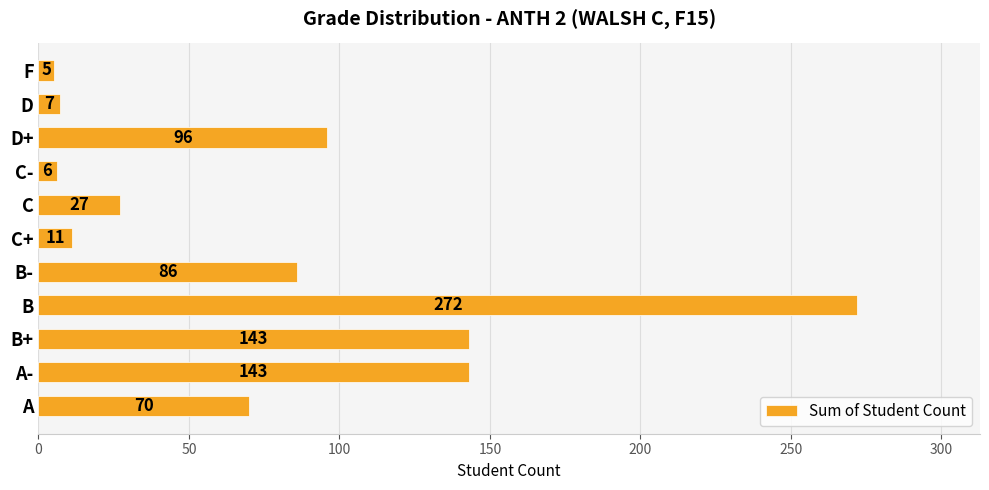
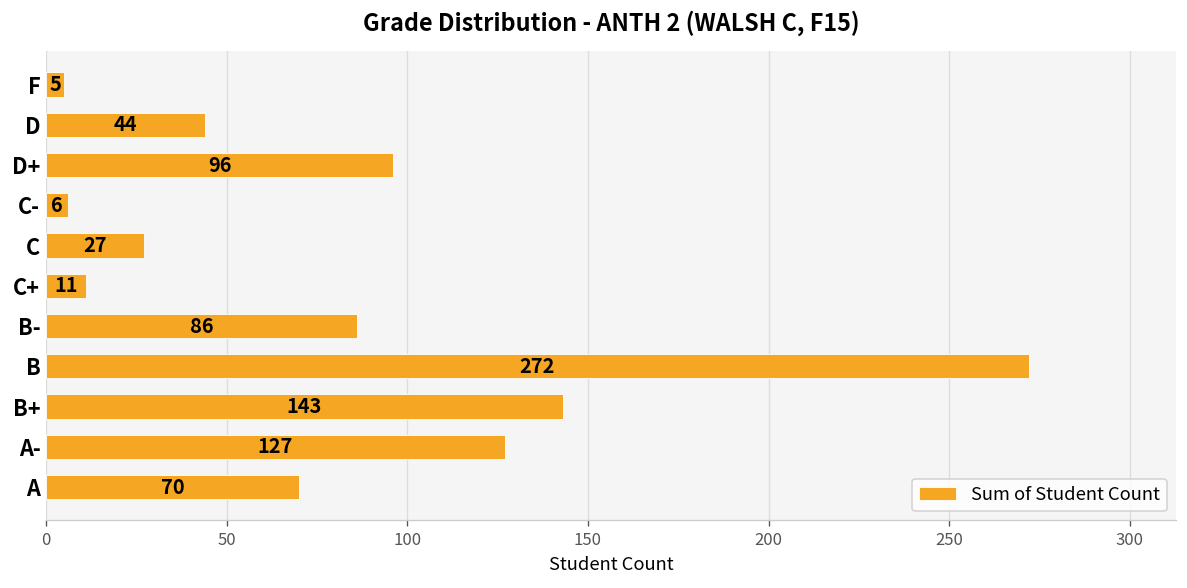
  {
    "F": 5,
-   "D": 7,
+   "D": 44,
    "D+": 96,
    "C-": 6,
    "C": 27,
    "C+": 11,
    "B-": 86,
    "B": 272,
    "B+": 143,
-   "A-": 143,
+   "A-": 127,
    "A": 70
  }
